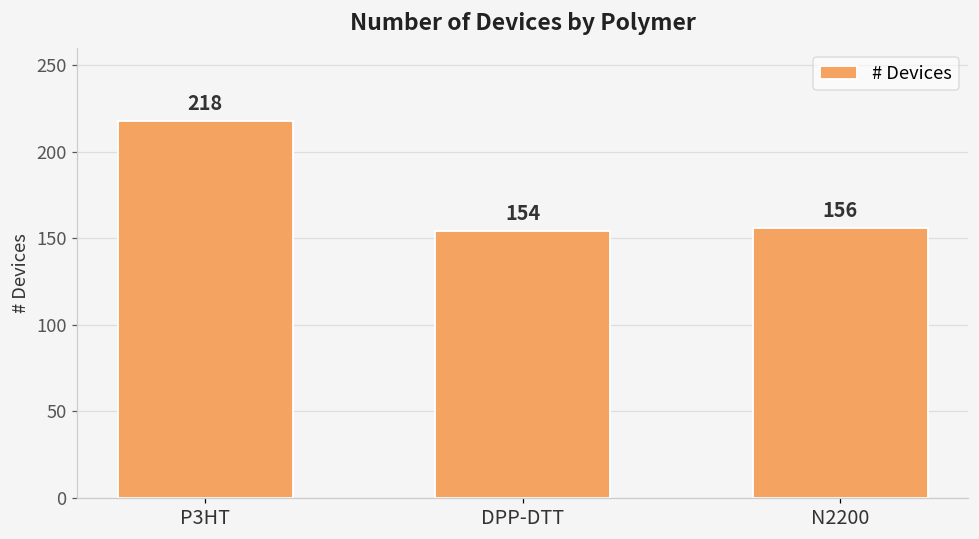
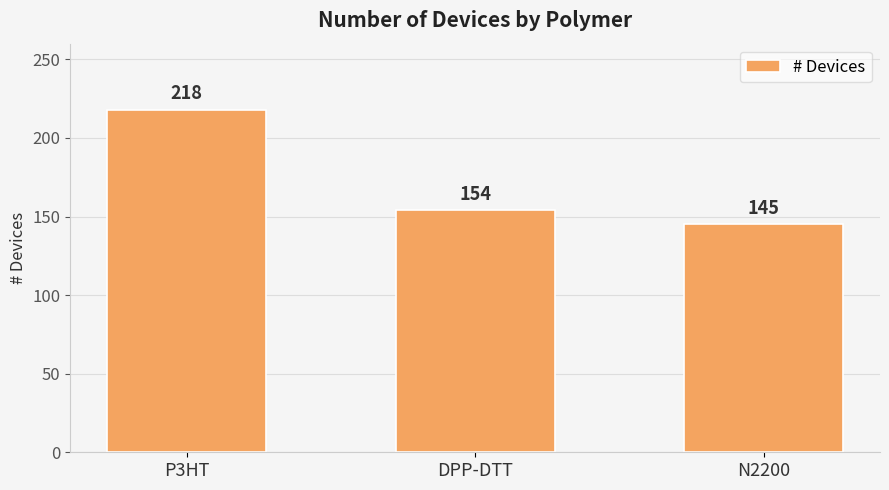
  {
    "P3HT": 218,
    "DPP-DTT": 154,
-   "N2200": 156
+   "N2200": 145
  }
